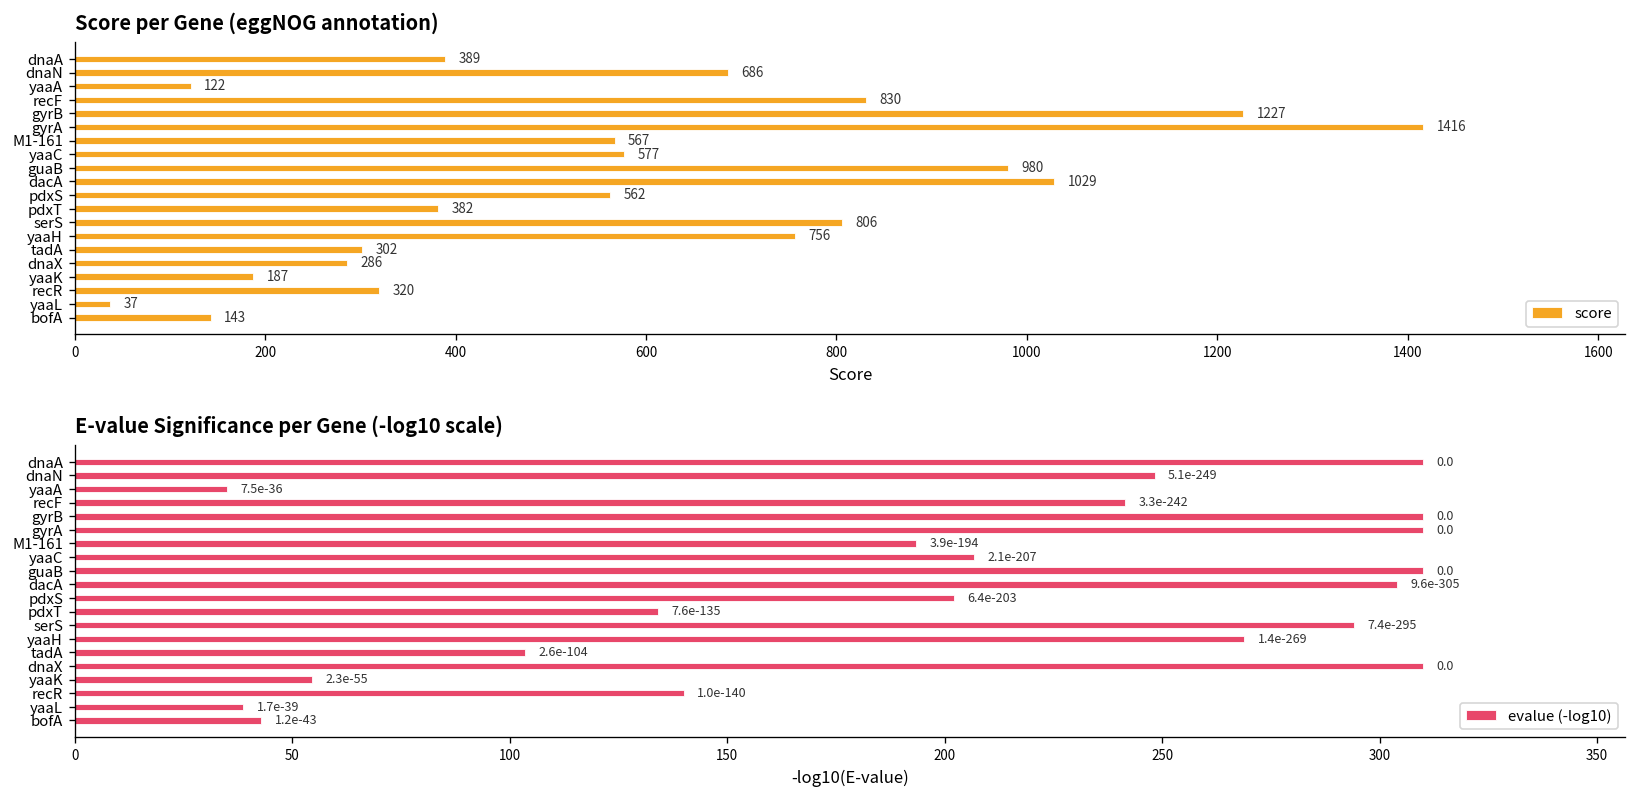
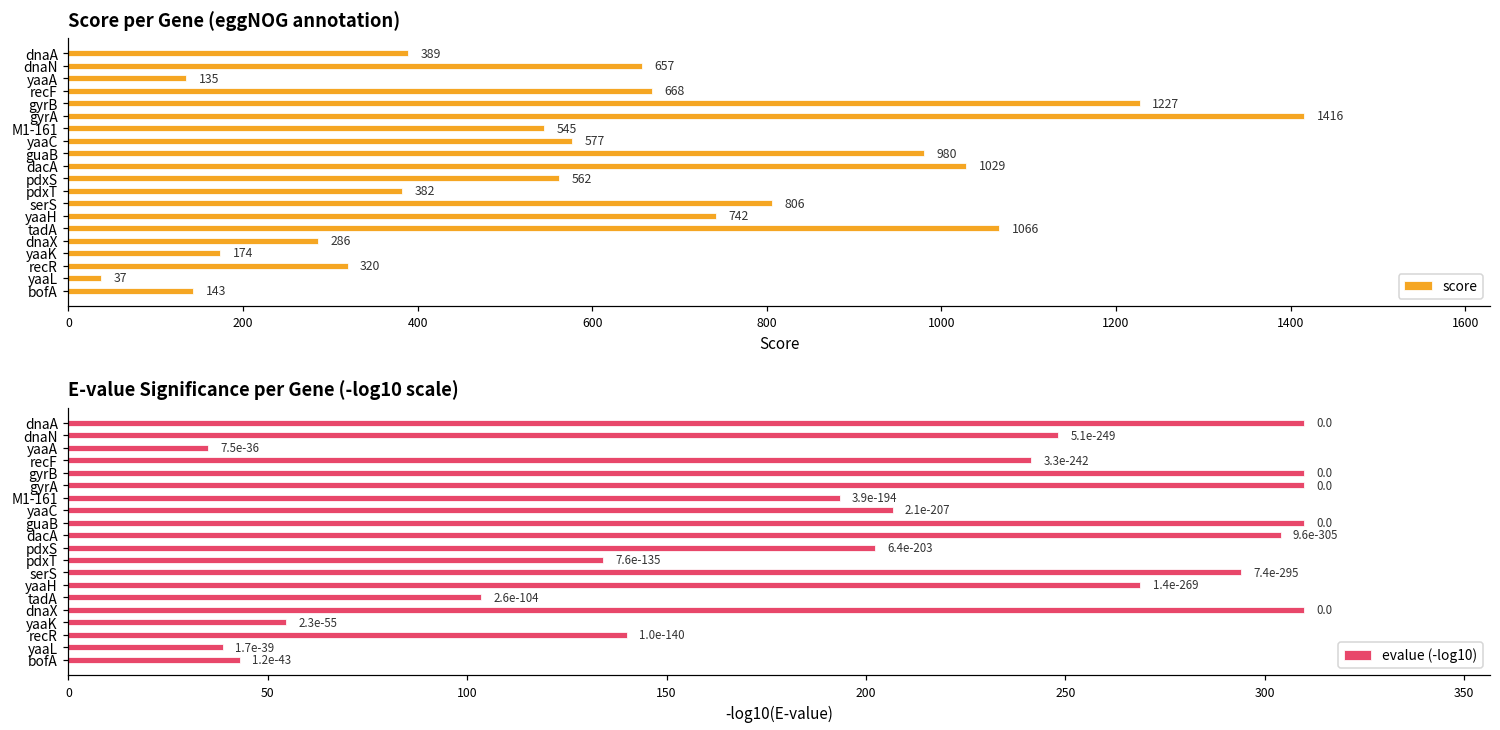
  {
    "Score per Gene (eggNOG annotation)": {
      "dnaA": 389,
-     "dnaN": 686,
-     "yaaA": 122,
-     "recF": 830,
+     "dnaN": 657,
+     "yaaA": 135,
+     "recF": 668,
      "gyrB": 1227,
      "gyrA": 1416,
-     "M1-161": 567,
+     "M1-161": 545,
      "yaaC": 577,
      "guaB": 980,
      "dacA": 1029,
      "pdxS": 562,
      "pdxT": 382,
      "serS": 806,
-     "yaaH": 756,
-     "tadA": 302,
+     "yaaH": 742,
+     "tadA": 1066,
      "dnaX": 286,
-     "yaaK": 187,
+     "yaaK": 174,
      "recR": 320,
      "yaaL": 37,
      "bofA": 143
    },
    "E-value Significance per Gene (-log10 scale)": {
      "M1-161": 193,
      "dacA": 304,
      "yaaL": 39
    }
  }
